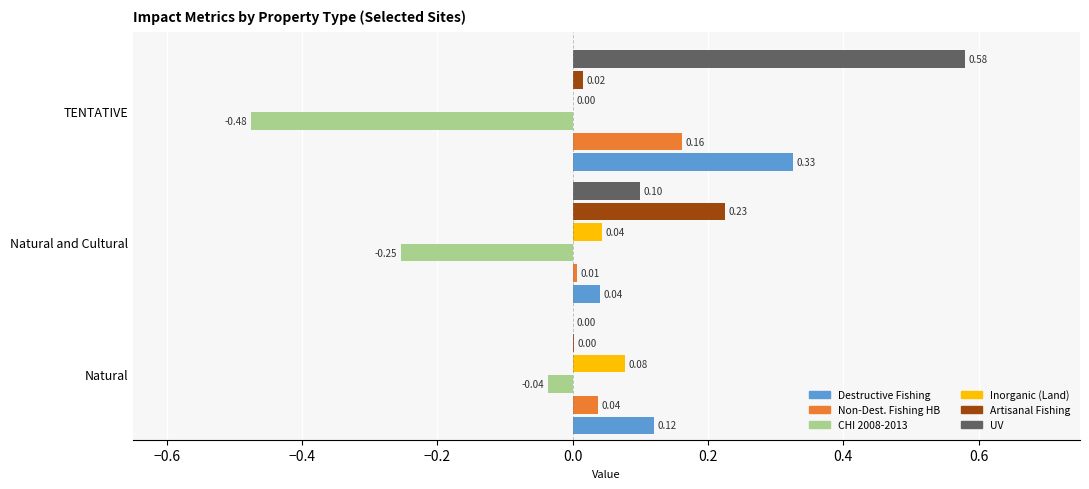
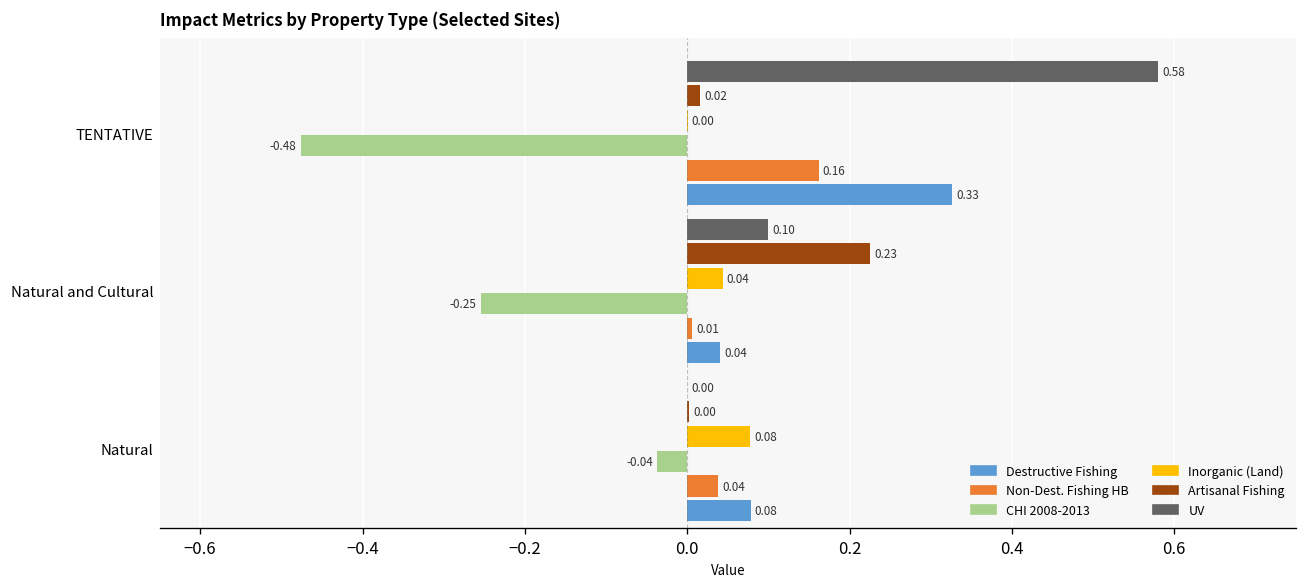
  {
    "Destructive Fishing": {
      "TENTATIVE": 0.33,
      "Natural and Cultural": 0.04,
-     "Natural": 0.12
+     "Natural": 0.08
    },
    "Non-Dest. Fishing HB": {
      "TENTATIVE": 0.16,
      "Natural and Cultural": 0.01,
      "Natural": 0.04
    },
    "CHI 2008-2013": {
      "TENTATIVE": -0.48,
      "Natural and Cultural": -0.25,
      "Natural": -0.04
    },
    "Inorganic (Land)": {
      "TENTATIVE": 0.00,
      "Natural and Cultural": 0.04,
      "Natural": 0.08
    },
    "Artisanal Fishing": {
      "TENTATIVE": 0.02,
      "Natural and Cultural": 0.23,
      "Natural": 0.00
    },
    "UV": {
      "TENTATIVE": 0.58,
      "Natural and Cultural": 0.10,
      "Natural": 0.00
    }
  }
